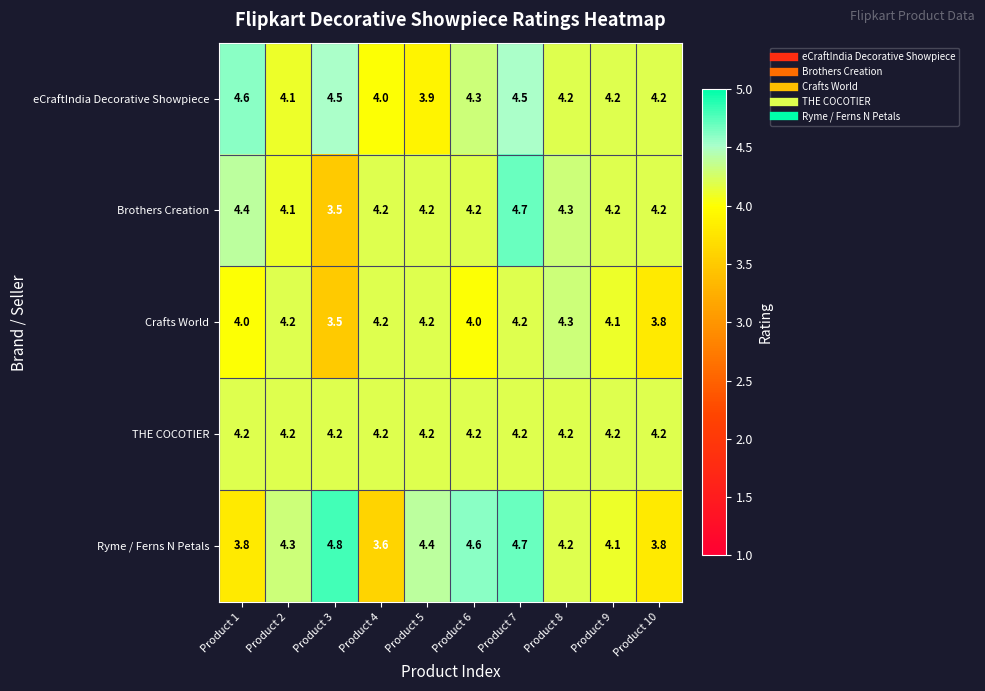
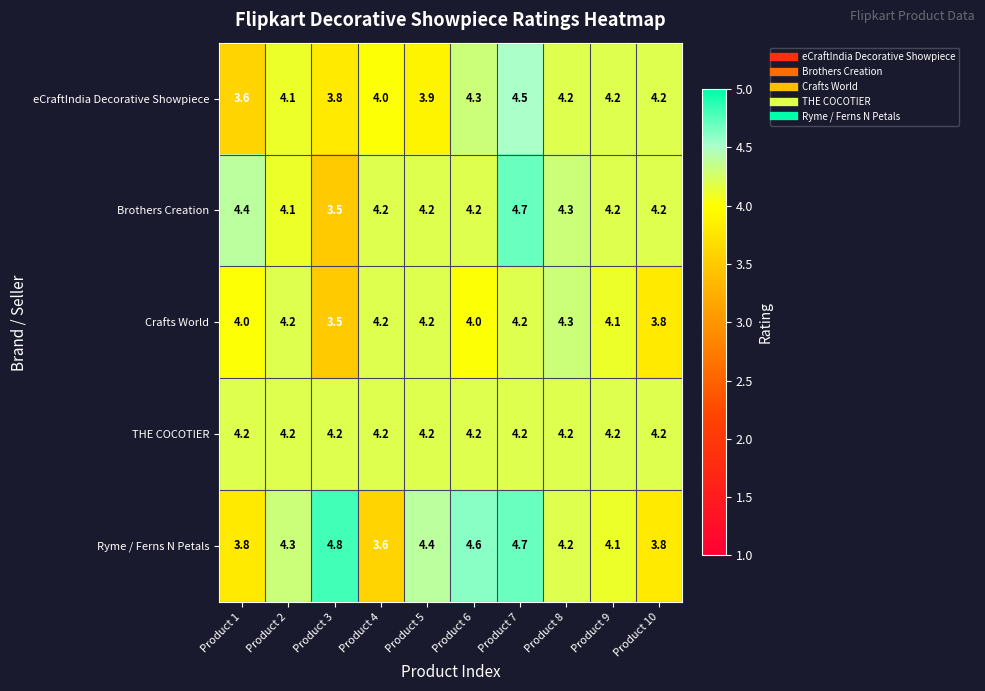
  {
    "eCraftIndia Decorative Showpiece": {
-     "Product 1": 4.6,
+     "Product 1": 3.6,
      "Product 2": 4.1,
-     "Product 3": 4.5,
+     "Product 3": 3.8,
      "Product 4": 4.0,
      "Product 5": 3.9,
      "Product 6": 4.3,
      "Product 7": 4.5,
      "Product 8": 4.2,
      "Product 9": 4.2,
      "Product 10": 4.2
    },
    "Brothers Creation": {
      "Product 1": 4.4,
      "Product 2": 4.1,
      "Product 3": 3.5,
      "Product 4": 4.2,
      "Product 5": 4.2,
      "Product 6": 4.2,
      "Product 7": 4.7,
      "Product 8": 4.3,
      "Product 9": 4.2,
      "Product 10": 4.2
    },
    "Crafts World": {
      "Product 1": 4.0,
      "Product 2": 4.2,
      "Product 3": 3.5,
      "Product 4": 4.2,
      "Product 5": 4.2,
      "Product 6": 4.0,
      "Product 7": 4.2,
      "Product 8": 4.3,
      "Product 9": 4.1,
      "Product 10": 3.8
    },
    "THE COCOTIER": {
      "Product 1": 4.2,
      "Product 2": 4.2,
      "Product 3": 4.2,
      "Product 4": 4.2,
      "Product 5": 4.2,
      "Product 6": 4.2,
      "Product 7": 4.2,
      "Product 8": 4.2,
      "Product 9": 4.2,
      "Product 10": 4.2
    },
    "Ryme / Ferns N Petals": {
      "Product 1": 3.8,
      "Product 2": 4.3,
      "Product 3": 4.8,
      "Product 4": 3.6,
      "Product 5": 4.4,
      "Product 6": 4.6,
      "Product 7": 4.7,
      "Product 8": 4.2,
      "Product 9": 4.1,
      "Product 10": 3.8
    }
  }
